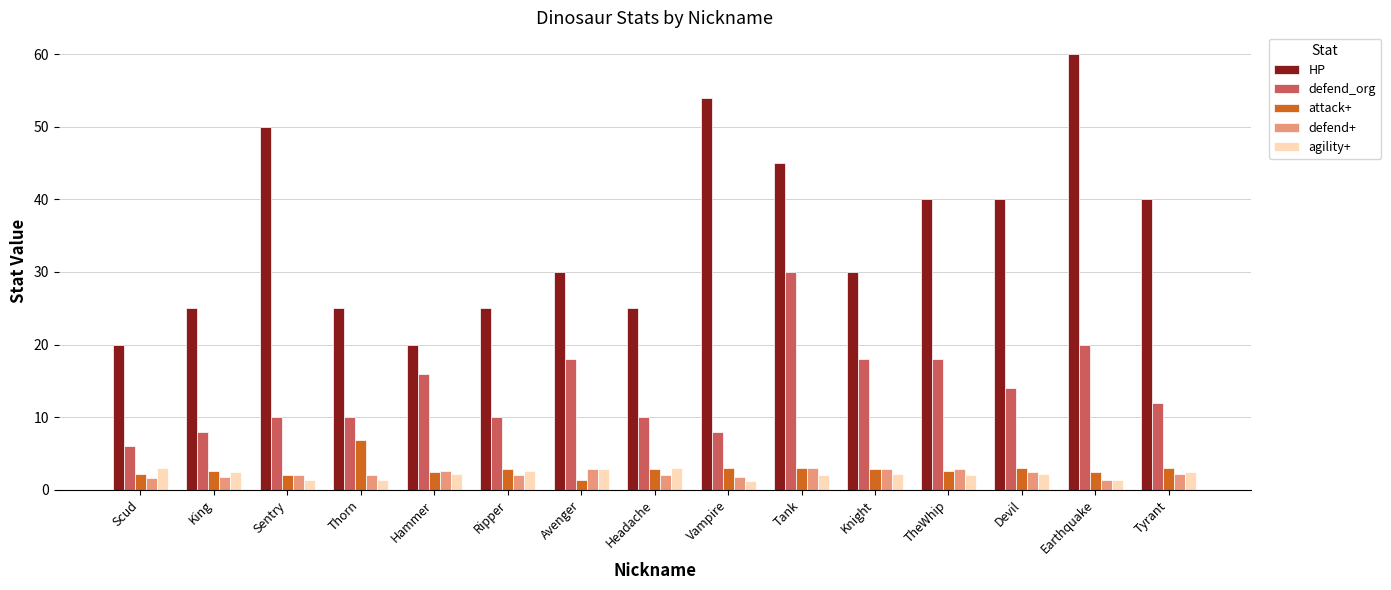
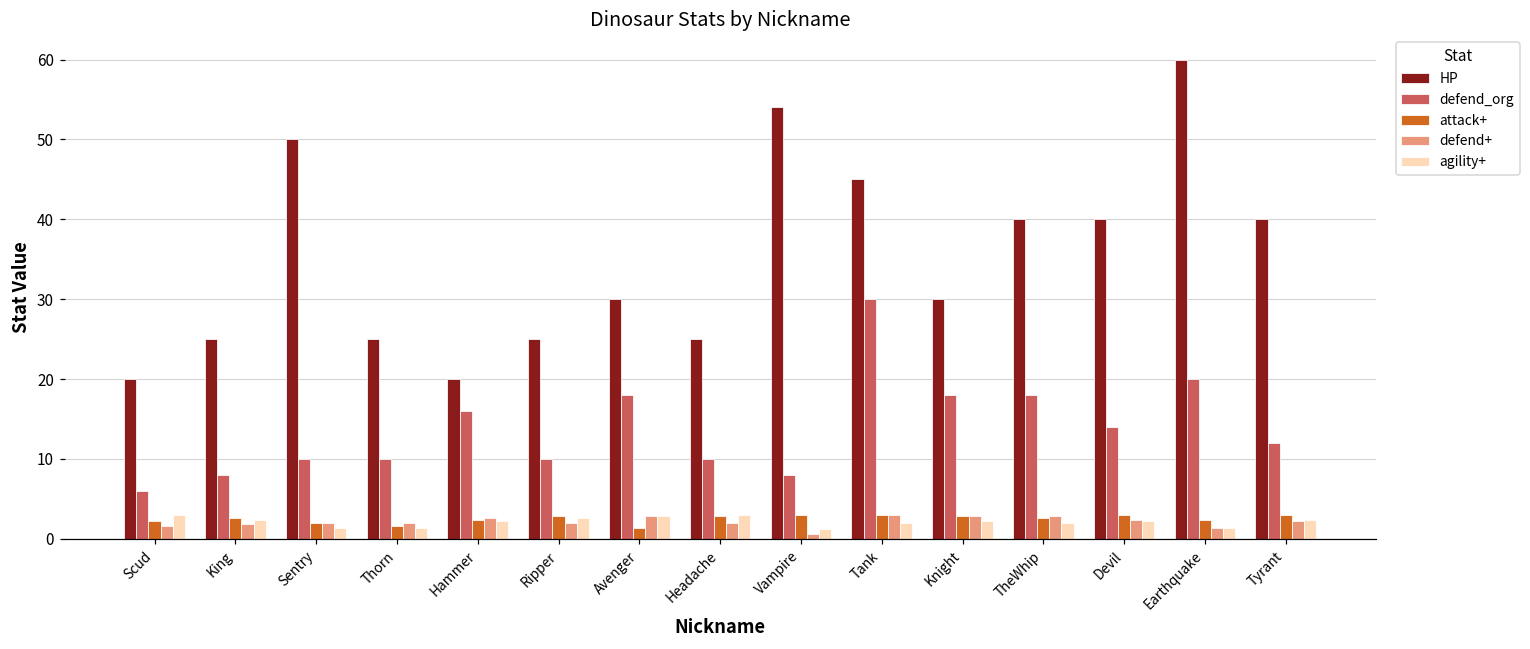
  {
    "HP": {
      "Scud": 20,
      "King": 25,
      "Sentry": 50,
      "Thorn": 25,
      "Hammer": 20,
      "Ripper": 25,
      "Avenger": 30,
      "Headache": 25,
      "Vampire": 54,
      "Tank": 45,
      "Knight": 30,
      "TheWhip": 40,
      "Devil": 40,
      "Earthquake": 60,
      "Tyrant": 40
    },
    "defend_org": {
      "Scud": 6,
      "King": 8,
      "Sentry": 10,
      "Thorn": 10,
      "Hammer": 16,
      "Ripper": 10,
      "Avenger": 18,
      "Headache": 10,
      "Vampire": 8,
      "Tank": 30,
      "Knight": 18,
      "TheWhip": 18,
      "Devil": 14,
      "Earthquake": 20,
      "Tyrant": 12
    },
    "attack+": {
      "Scud": 2,
      "King": 3,
      "Sentry": 2,
-     "Thorn": 7,
+     "Thorn": 2,
      "Hammer": 2,
      "Ripper": 3,
      "Avenger": 1,
      "Headache": 3,
      "Vampire": 3,
      "Tank": 3,
      "Knight": 3,
      "TheWhip": 3,
      "Devil": 3,
      "Earthquake": 2,
      "Tyrant": 3
    },
    "defend+": {
      "Scud": 2,
      "King": 2,
      "Sentry": 2,
      "Thorn": 2,
      "Hammer": 3,
      "Ripper": 2,
      "Avenger": 3,
      "Headache": 2,
-     "Vampire": 2,
+     "Vampire": 1,
      "Tank": 3,
      "Knight": 3,
      "TheWhip": 3,
      "Devil": 2,
      "Earthquake": 1,
      "Tyrant": 2
    },
    "agility+": {
      "Scud": 3,
      "King": 2,
      "Sentry": 1,
      "Thorn": 1,
      "Hammer": 2,
      "Ripper": 3,
      "Avenger": 3,
      "Headache": 3,
      "Vampire": 1,
      "Tank": 2,
      "Knight": 2,
      "TheWhip": 2,
      "Devil": 2,
      "Earthquake": 1,
      "Tyrant": 2
    }
  }
